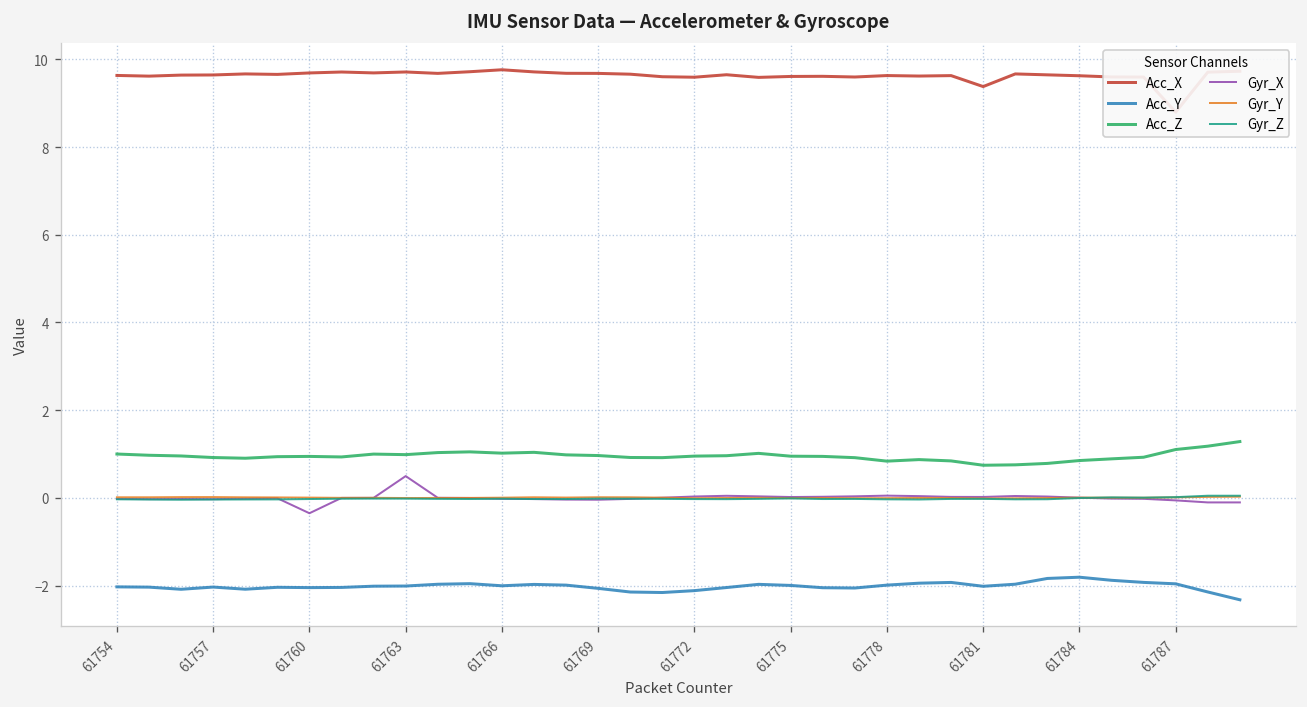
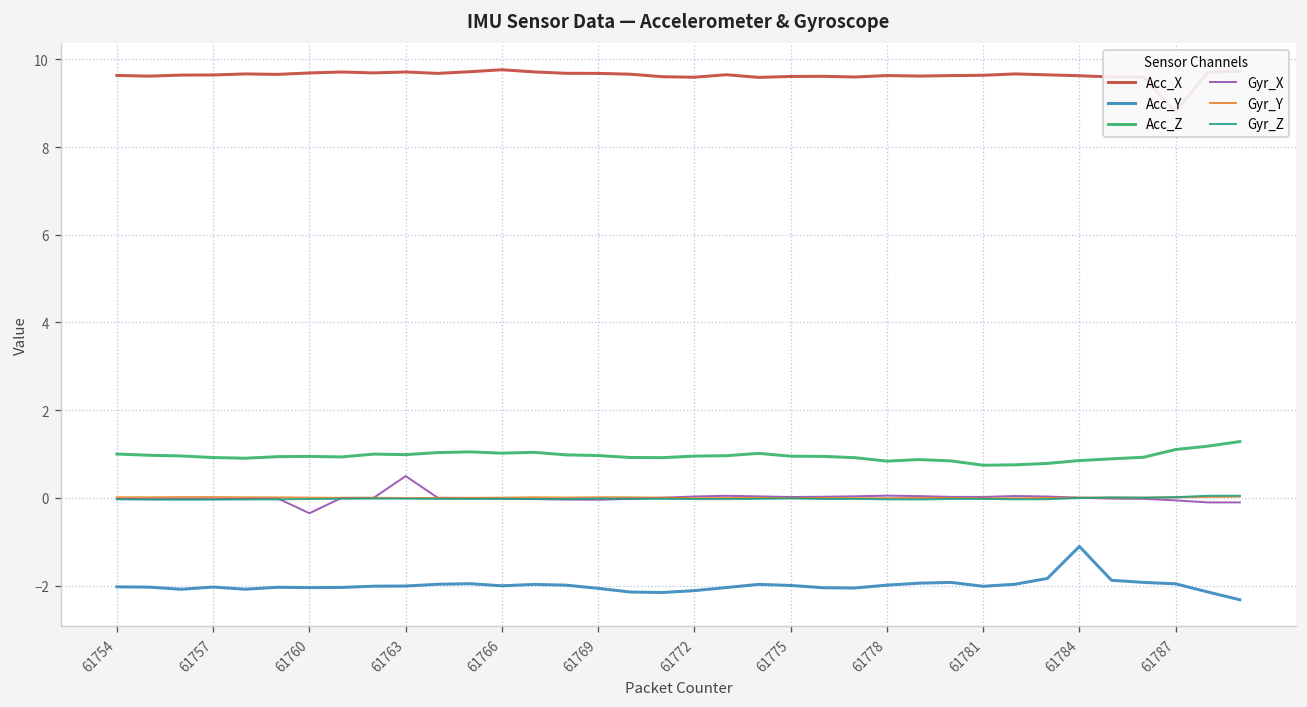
  {
    "Acc_X": {
      "61754": 9.6,
      "61757": 9.6,
      "61760": 9.7,
      "61763": 9.7,
      "61766": 9.8,
      "61769": 9.7,
      "61772": 9.6,
      "61775": 9.6,
      "61778": 9.6,
-     "61781": 9.4,
+     "61781": 9.6,
      "61784": 9.6
    },
    "Acc_Y": {
      "61754": -2.0,
      "61757": -2.0,
      "61760": -2.0,
      "61763": -2.0,
      "61766": -2.0,
      "61769": -2.1,
      "61772": -2.1,
      "61775": -2.0,
      "61778": -2.0,
      "61781": -2.0,
-     "61784": -1.8,
+     "61784": -1.1,
      "61787": -2.0
    },
    "Gyr_X": {
      "61760": -0.4,
      "61763": 0.5
    }
  }
